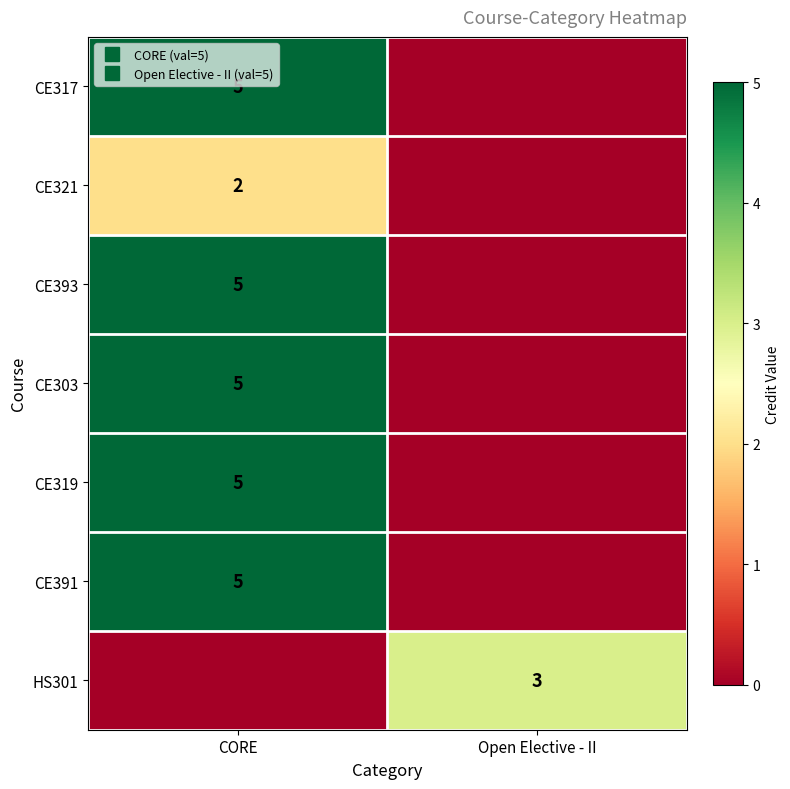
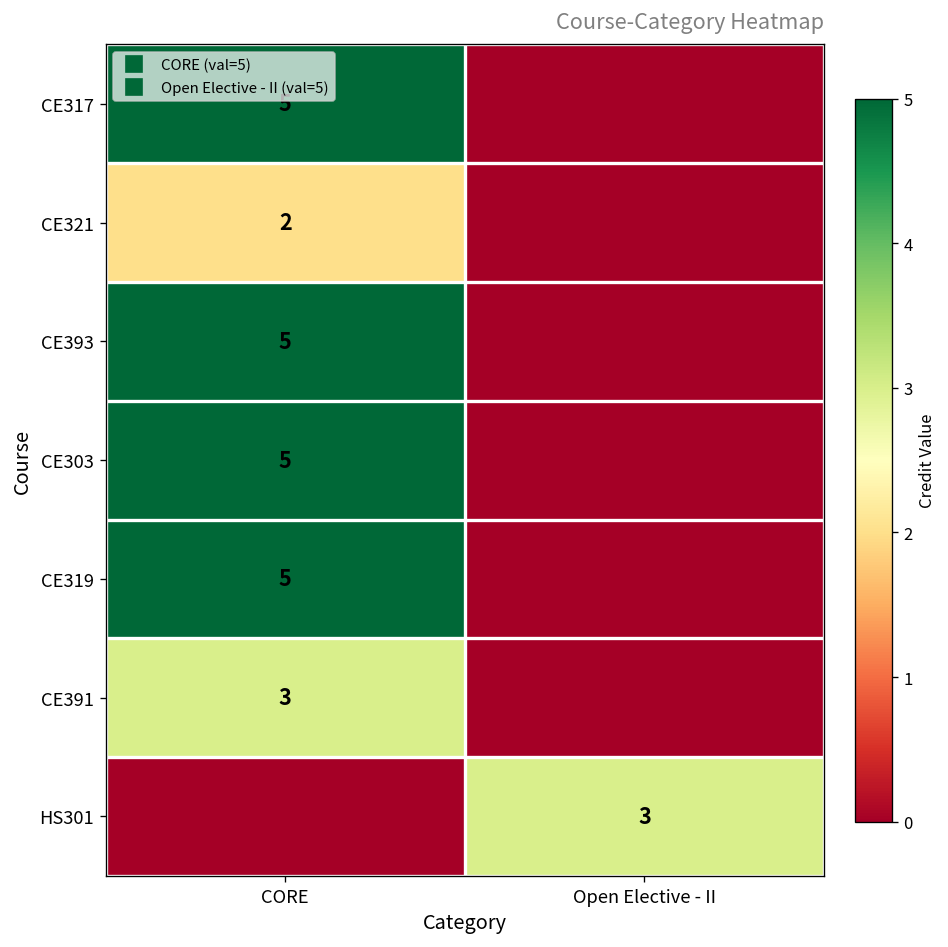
  {
    "CE321": {
      "CORE": 2
    },
    "CE393": {
      "CORE": 5
    },
    "CE303": {
      "CORE": 5
    },
    "CE319": {
      "CORE": 5
    },
    "CE391": {
-     "CORE": 5
+     "CORE": 3
    },
    "HS301": {
      "Open Elective - II": 3
    }
  }
